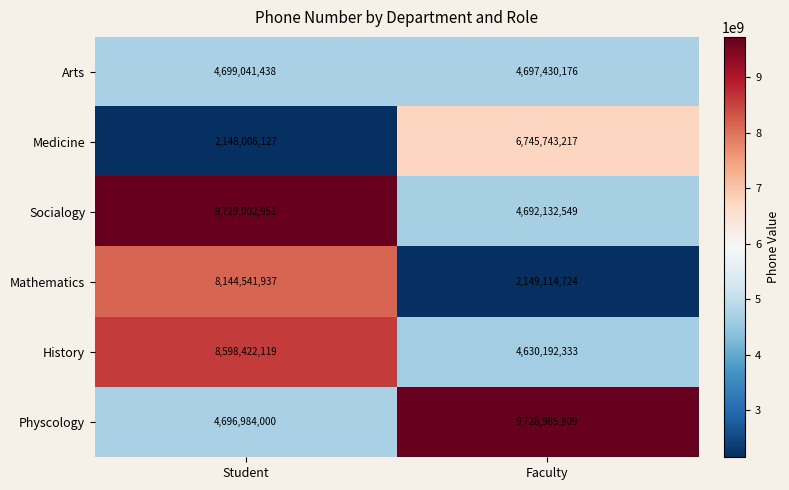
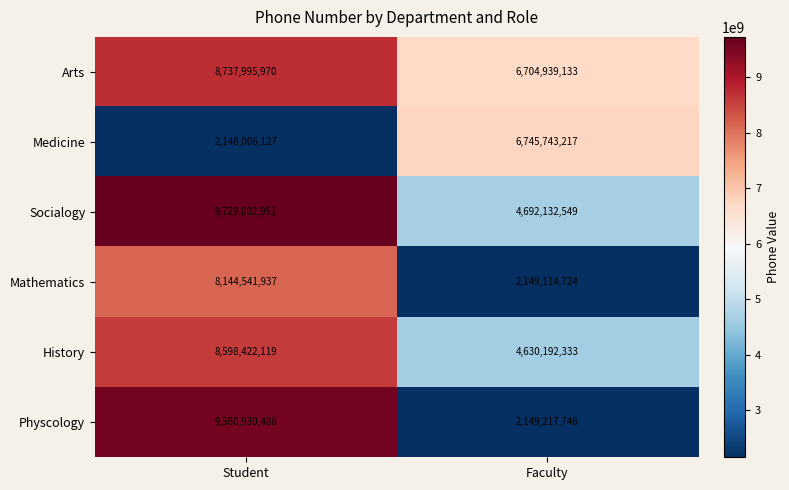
  {
    "Arts": {
-     "Student": "4,699,041,438",
-     "Faculty": "4,697,430,176"
+     "Student": "8,737,995,970",
+     "Faculty": "6,704,939,133"
    },
    "Medicine": {
      "Student": "2,148,006,127",
      "Faculty": "6,745,743,217"
    },
    "Socialogy": {
      "Student": "9,729,002,951",
      "Faculty": "4,692,132,549"
    },
    "Mathematics": {
      "Student": "8,144,541,937",
      "Faculty": "2,149,114,724"
    },
    "History": {
      "Student": "8,598,422,119",
      "Faculty": "4,630,192,333"
    },
    "Physcology": {
-     "Student": "4,696,984,000",
-     "Faculty": "9,728,985,909"
+     "Student": "9,580,930,488",
+     "Faculty": "2,149,217,746"
    }
  }
